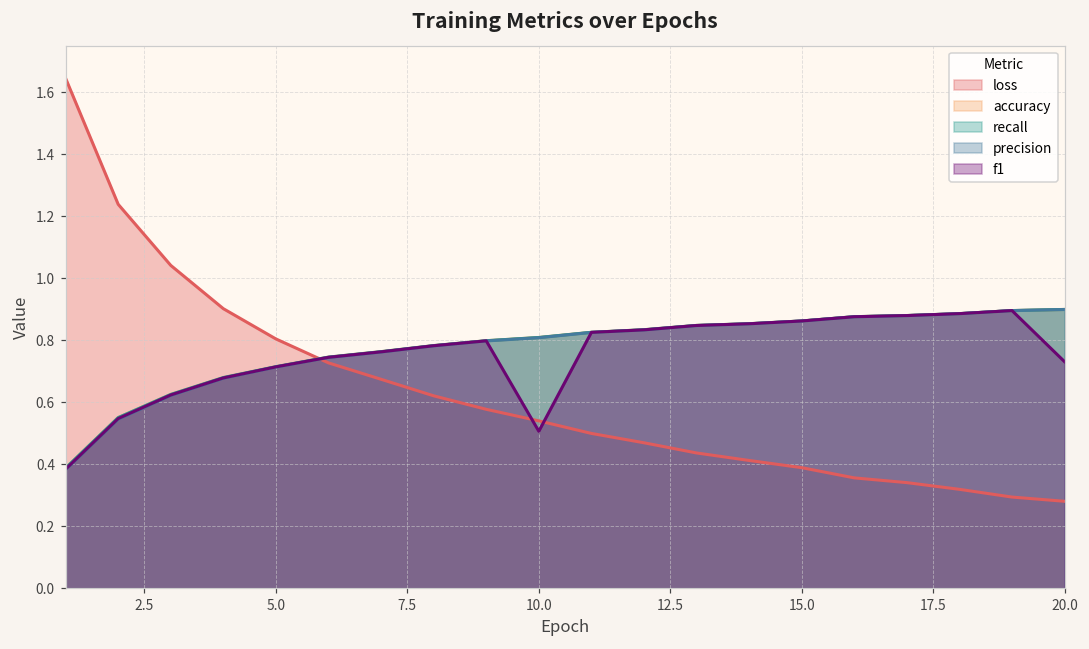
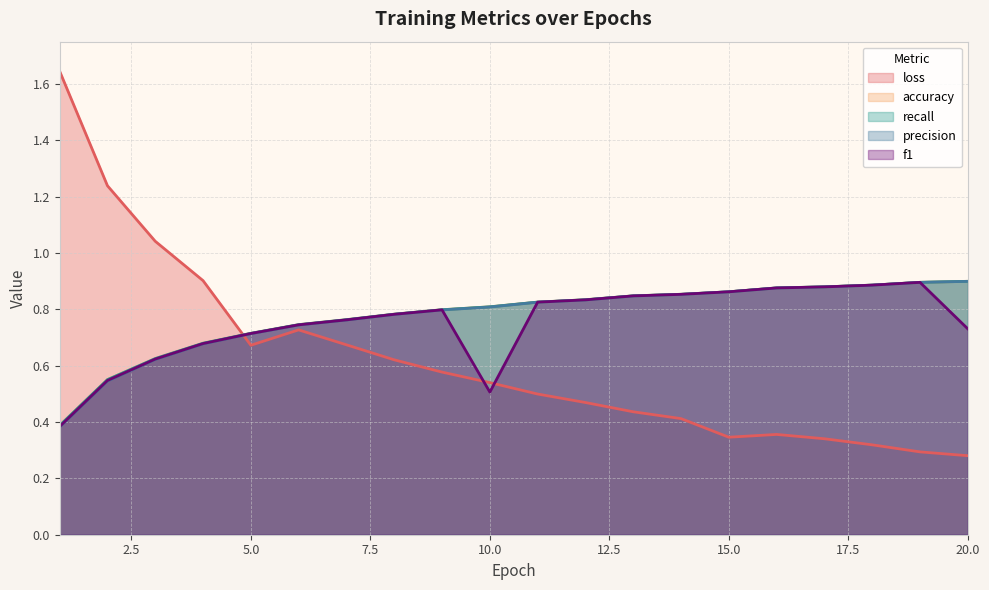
  {
    "loss": {
-     "5.0": 0.80,
+     "5.0": 0.67,
      "10.0": 0.54,
-     "15.0": 0.39,
+     "15.0": 0.35,
      "20.0": 0.28
    },
    "f1": {
      "10.0": 0.51,
      "20.0": 0.73
    }
  }
